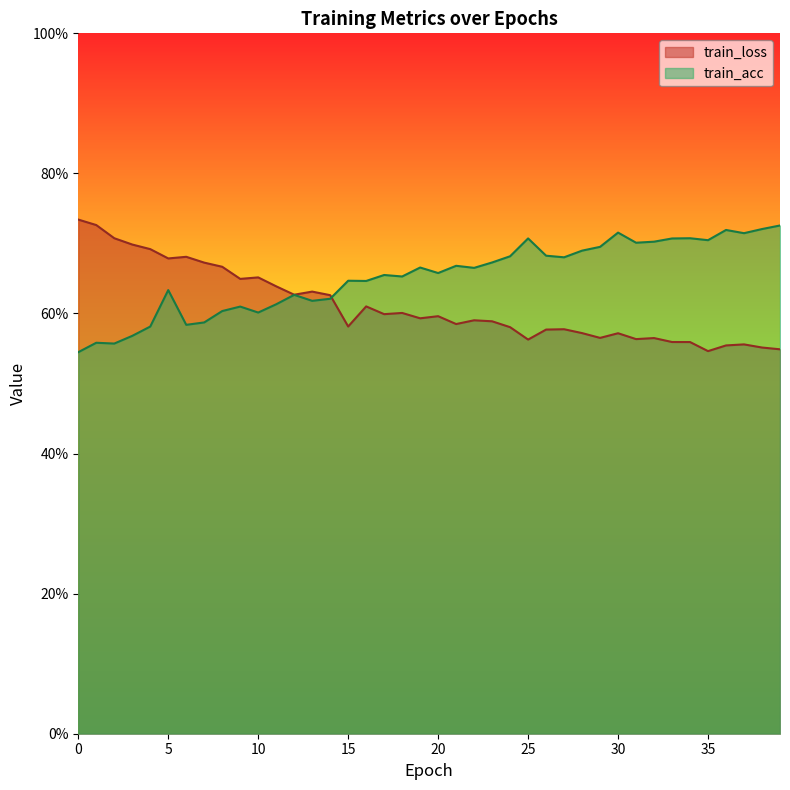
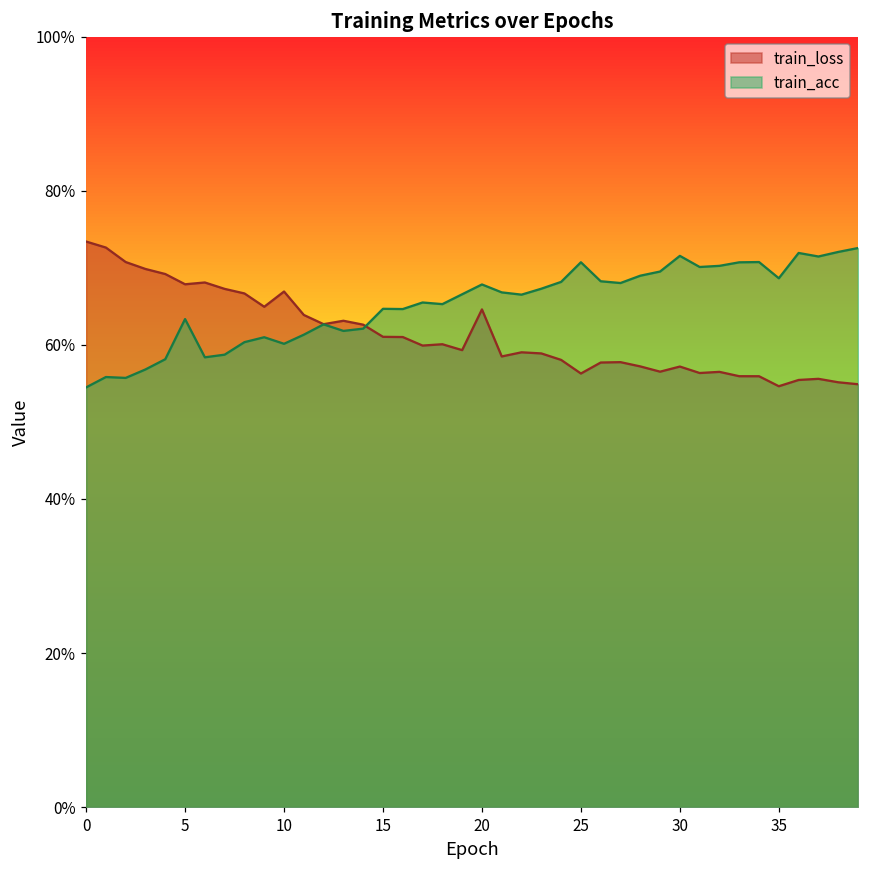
  {
    "train_loss": {
      "0": "73%",
      "5": "68%",
-     "10": "65%",
-     "15": "58%",
-     "20": "60%",
+     "10": "67%",
+     "15": "61%",
+     "20": "65%",
      "25": "56%",
      "30": "57%",
      "35": "55%"
    },
    "train_acc": {
      "0": "54%",
      "5": "63%",
      "10": "60%",
      "15": "65%",
-     "20": "66%",
+     "20": "68%",
      "25": "71%",
      "30": "72%",
-     "35": "70%"
+     "35": "69%"
    }
  }
